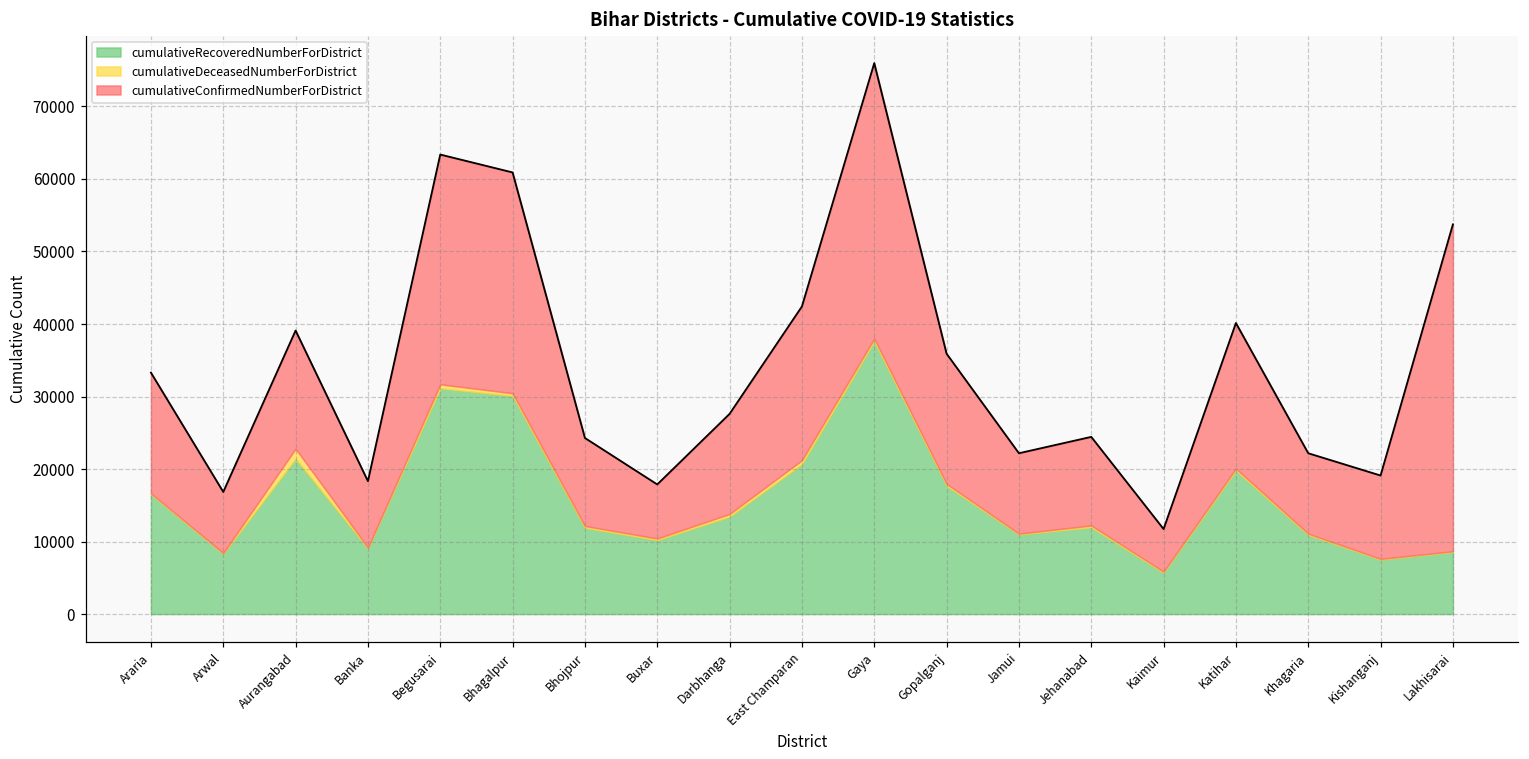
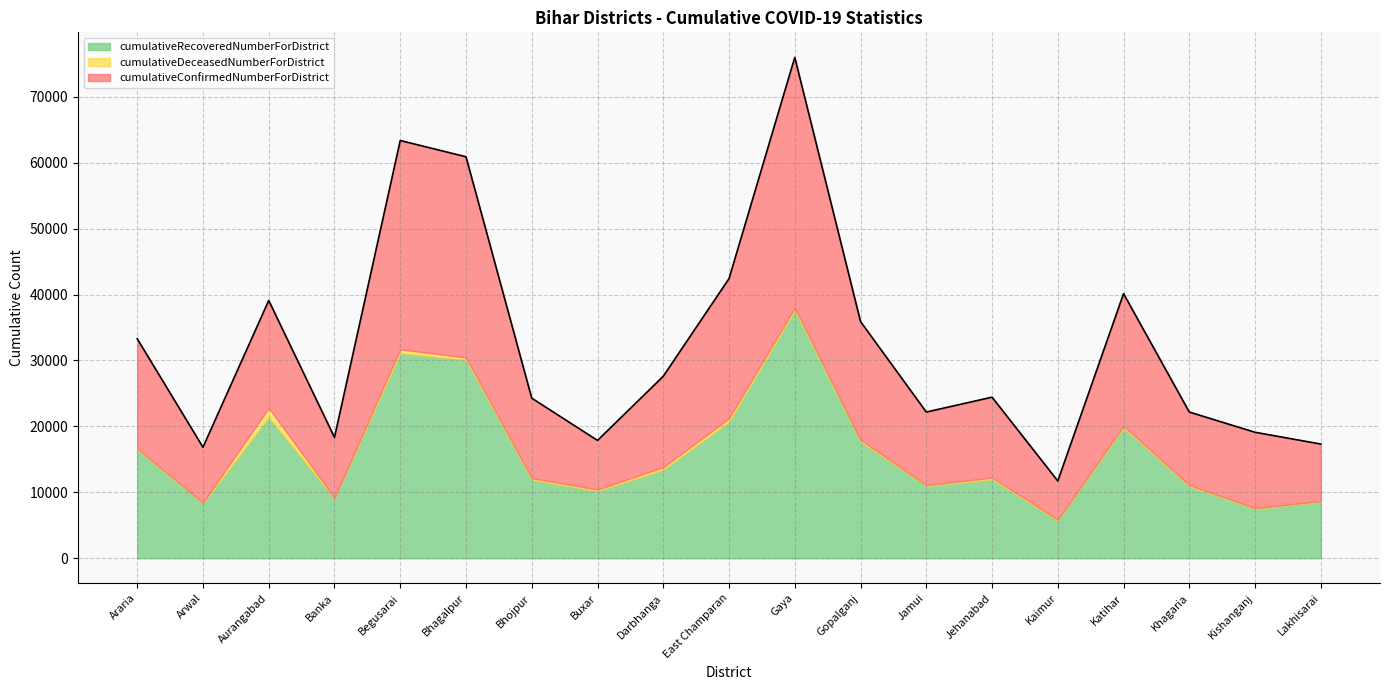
  {
    "cumulativeRecoveredNumberForDistrict": {
      "Aurangabad": 21000,
      "Begusarai": 31000,
      "East Champaran": 21000
    },
    "cumulativeDeceasedNumberForDistrict": {
      "Aurangabad": 1000,
      "Begusarai": 1000,
      "East Champaran": 1000
    },
    "cumulativeConfirmedNumberForDistrict": {
      "Araria": 17000,
      "Arwal": 8000,
      "Aurangabad": 16000,
      "Banka": 9000,
      "Begusarai": 32000,
      "Bhagalpur": 30000,
      "Bhojpur": 12000,
      "Buxar": 7000,
      "Darbhanga": 14000,
      "East Champaran": 21000,
      "Gaya": 38000,
      "Gopalganj": 18000,
      "Jamui": 11000,
      "Jehanabad": 12000,
      "Kaimur": 6000,
      "Katihar": 20000,
      "Khagaria": 11000,
      "Kishanganj": 11000,
-     "Lakhisarai": 45000
+     "Lakhisarai": 9000
    }
  }
